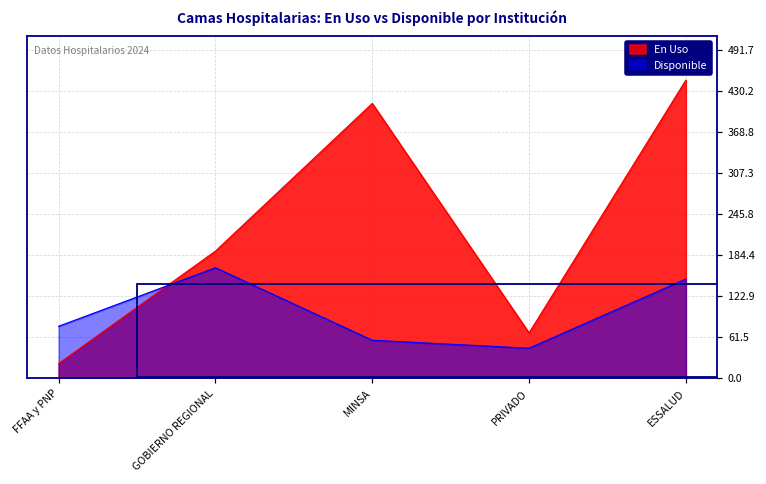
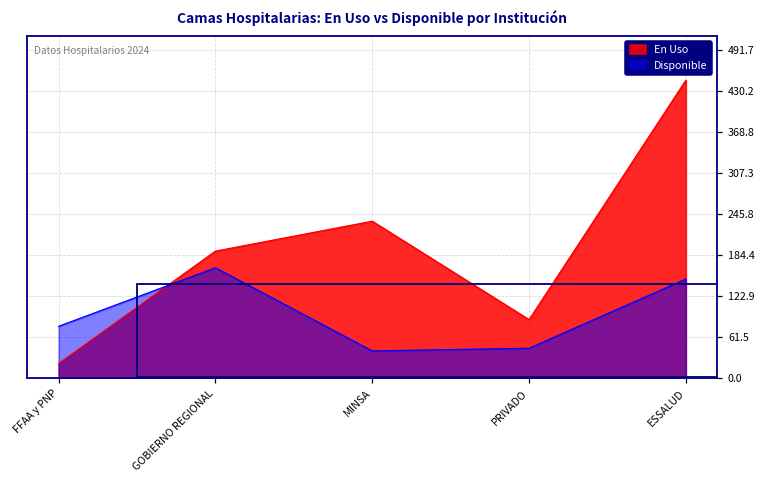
  {
    "En Uso": {
      "FFAA y PNP": 20,
      "GOBIERNO REGIONAL": 190,
-     "MINSA": 410,
-     "PRIVADO": 70,
+     "MINSA": 240,
+     "PRIVADO": 90,
      "ESSALUD": 450
    },
    "Disponible": {
      "FFAA y PNP": 80,
      "GOBIERNO REGIONAL": 170,
-     "MINSA": 60,
+     "MINSA": 40,
      "PRIVADO": 40,
      "ESSALUD": 150
    }
  }
